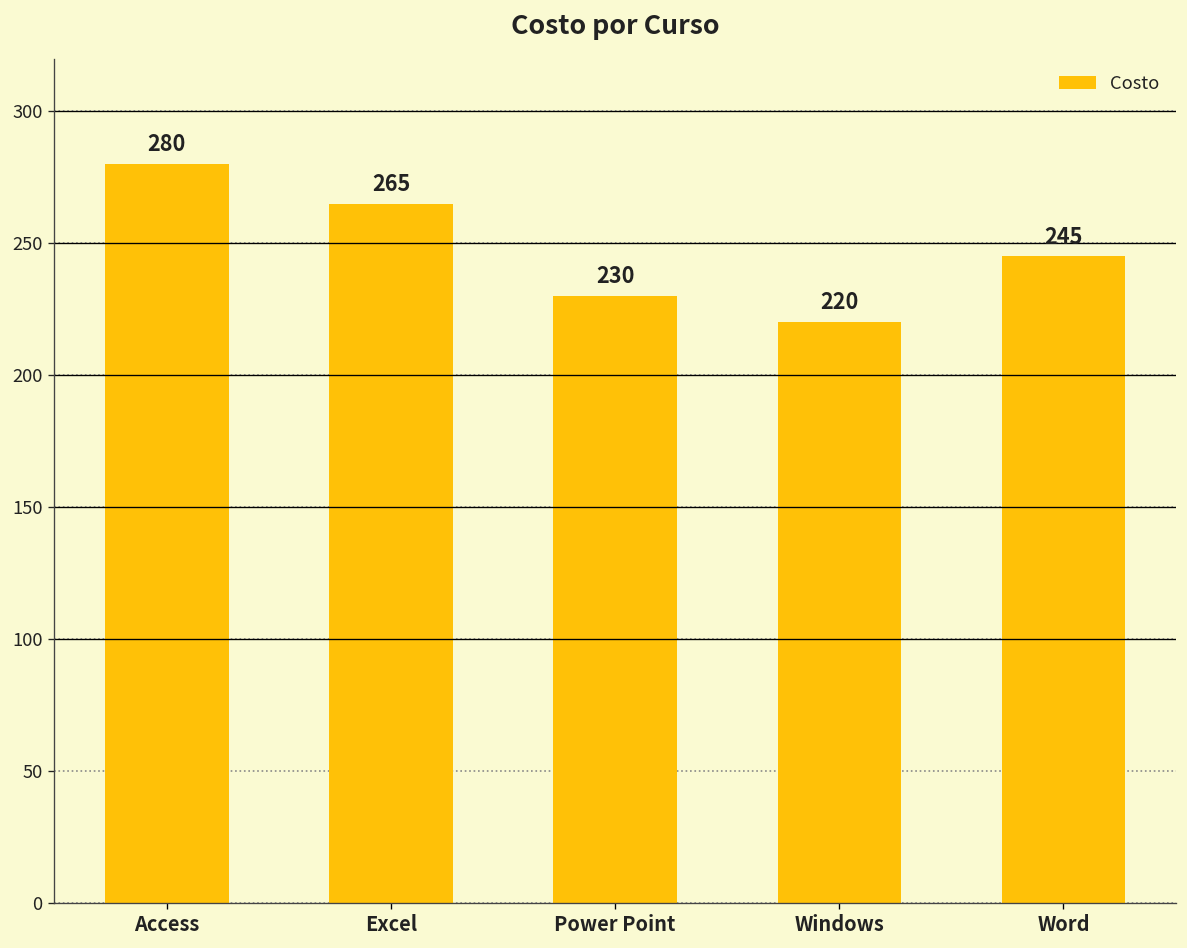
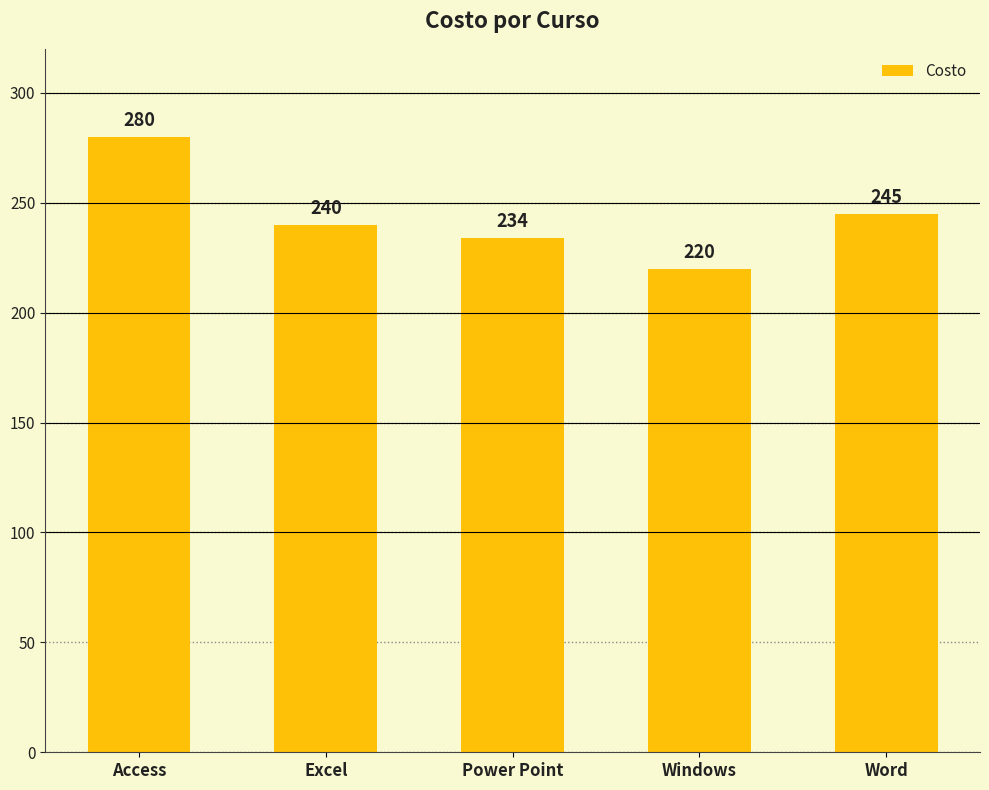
  {
    "Access": 280,
-   "Excel": 265,
-   "Power Point": 230,
+   "Excel": 240,
+   "Power Point": 234,
    "Windows": 220,
    "Word": 245
  }
